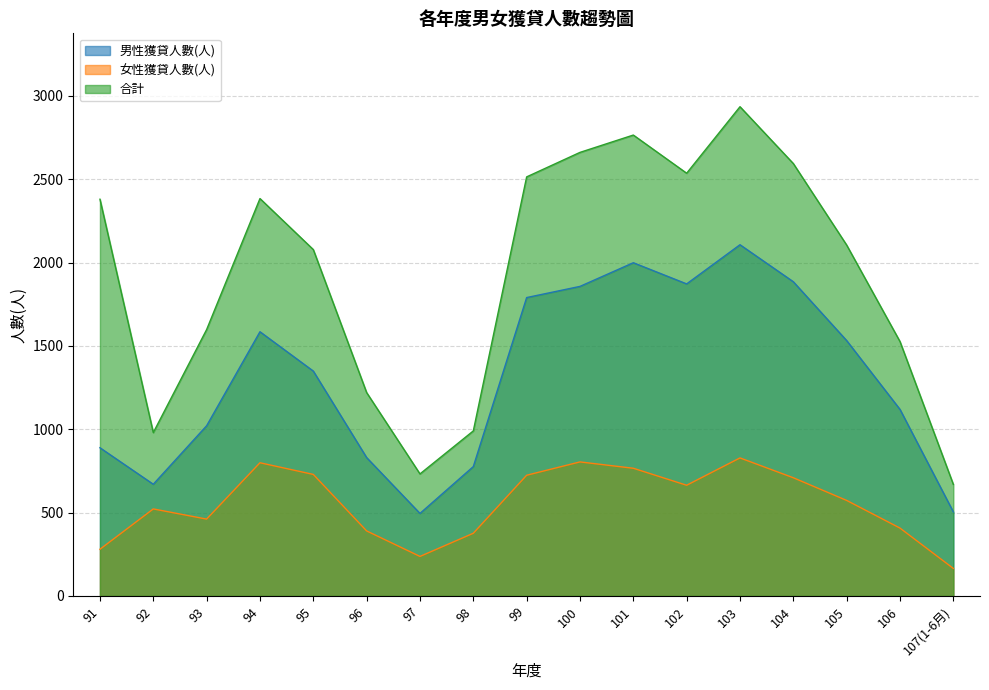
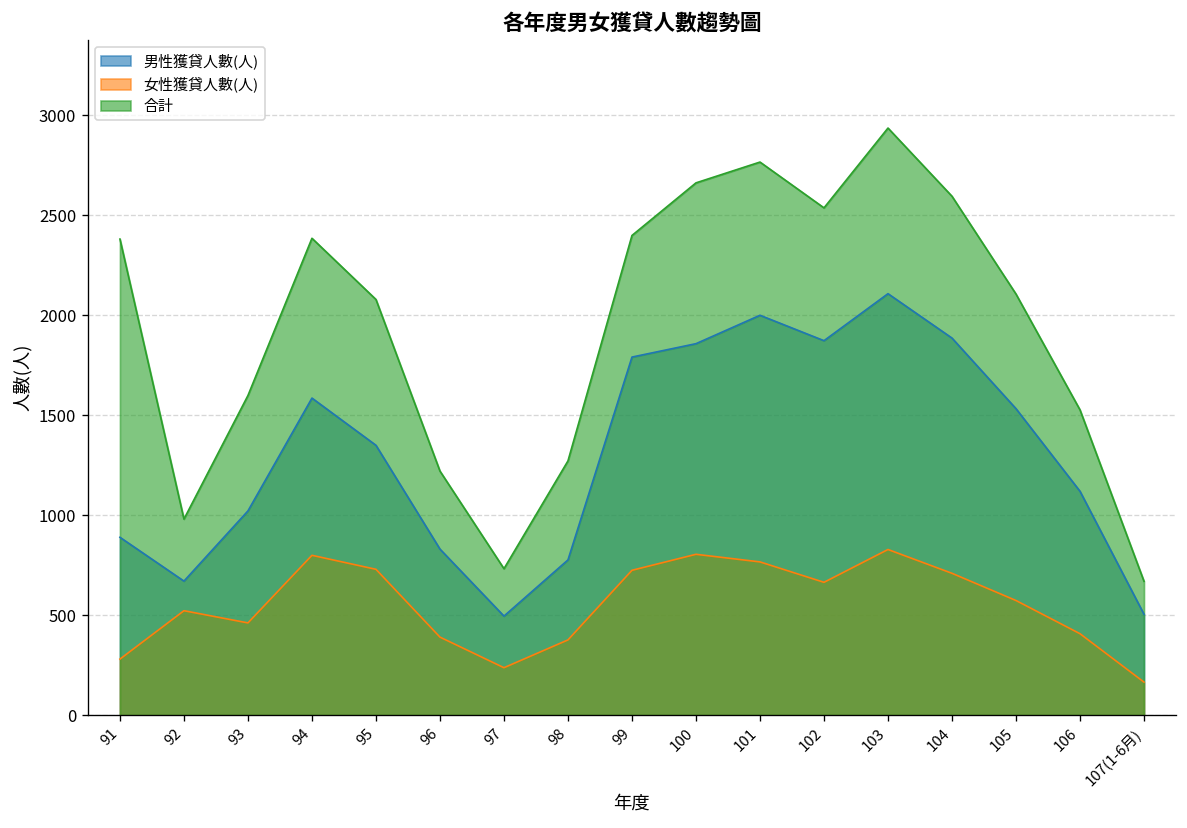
  {
    "男性獲貸人數(人)": {
      "91": 890,
      "92": 670,
      "93": 1020,
      "94": 1590,
      "95": 1350,
      "96": 830,
      "97": 500,
      "98": 780,
      "99": 1790,
      "100": 1860,
      "101": 2000,
      "102": 1870,
      "103": 2110,
      "104": 1890,
      "105": 1530,
      "106": 1120,
      "107(1-6月)": 500
    },
    "女性獲貸人數(人)": {
      "91": 280,
      "92": 520,
      "93": 460,
      "94": 800,
      "95": 730,
      "96": 390,
      "97": 240,
      "98": 380,
      "99": 720,
      "100": 800,
      "101": 770,
      "102": 660,
      "103": 830,
      "104": 710,
      "105": 570,
      "106": 410,
      "107(1-6月)": 170
    },
    "合計": {
      "91": 2380,
      "92": 980,
      "93": 1600,
      "94": 2380,
      "95": 2080,
      "96": 1220,
      "97": 730,
-     "98": 990,
-     "99": 2510,
+     "98": 1270,
+     "99": 2400,
      "100": 2660,
      "101": 2770,
      "102": 2540,
      "103": 2940,
      "104": 2590,
      "105": 2110,
      "106": 1530,
      "107(1-6月)": 670
    }
  }
